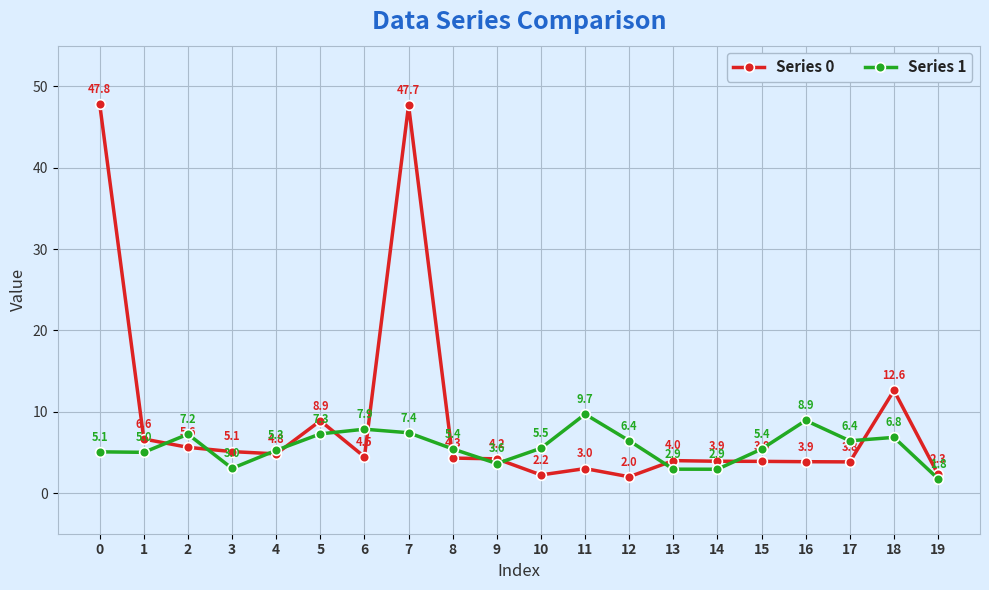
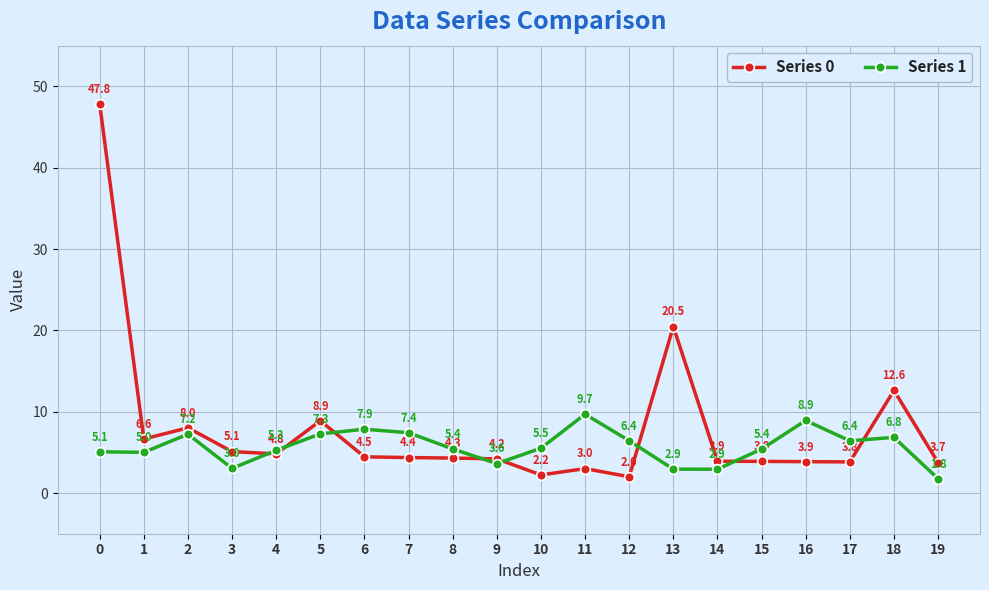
  {
    "Series 0": {
      "0": 47.8,
      "1": 6.6,
-     "2": 5.6,
+     "2": 8.0,
      "3": 5.1,
      "5": 8.9,
      "6": 4.5,
-     "7": 47.7,
+     "7": 4.4,
      "10": 2.2,
      "11": 3.0,
      "12": 2.0,
-     "13": 4.0,
+     "13": 20.5,
      "16": 3.9,
      "18": 12.6,
-     "19": 2.3
+     "19": 3.7
    },
    "Series 1": {
      "0": 5.1,
      "2": 7.2,
      "6": 7.9,
      "7": 7.4,
      "10": 5.5,
      "11": 9.7,
      "12": 6.4,
      "15": 5.4,
      "16": 8.9,
      "17": 6.4,
      "18": 6.8
    }
  }
